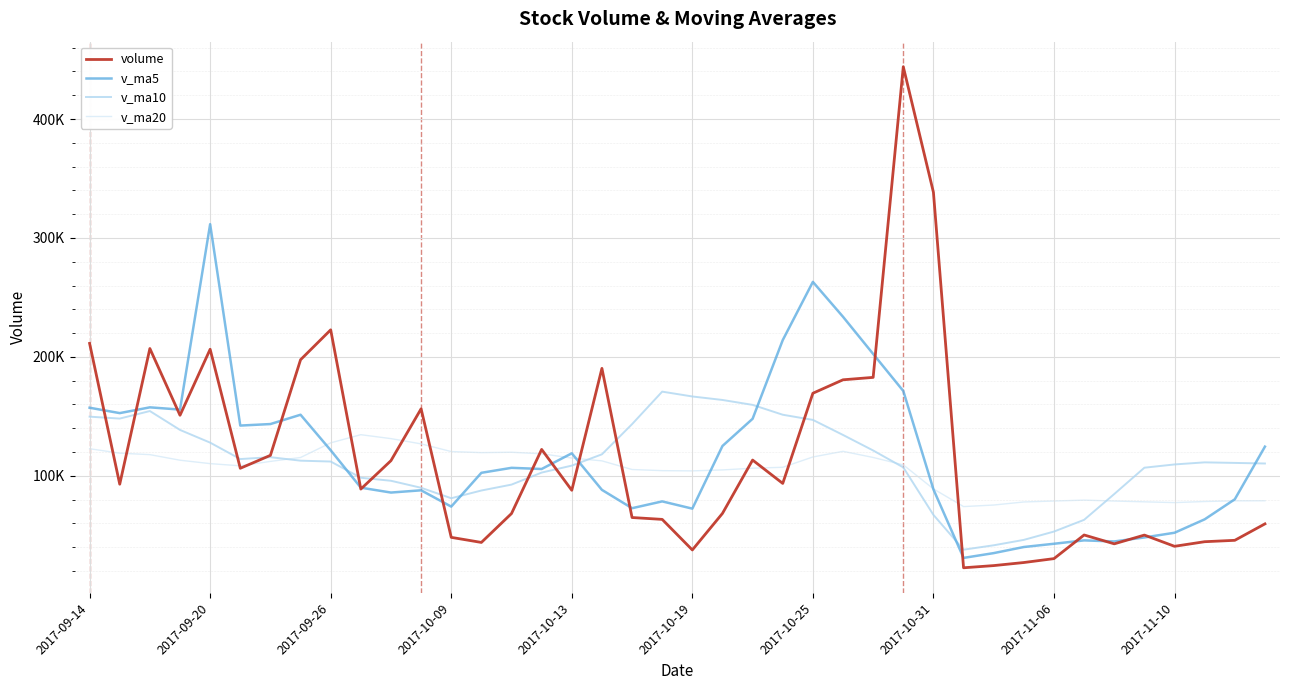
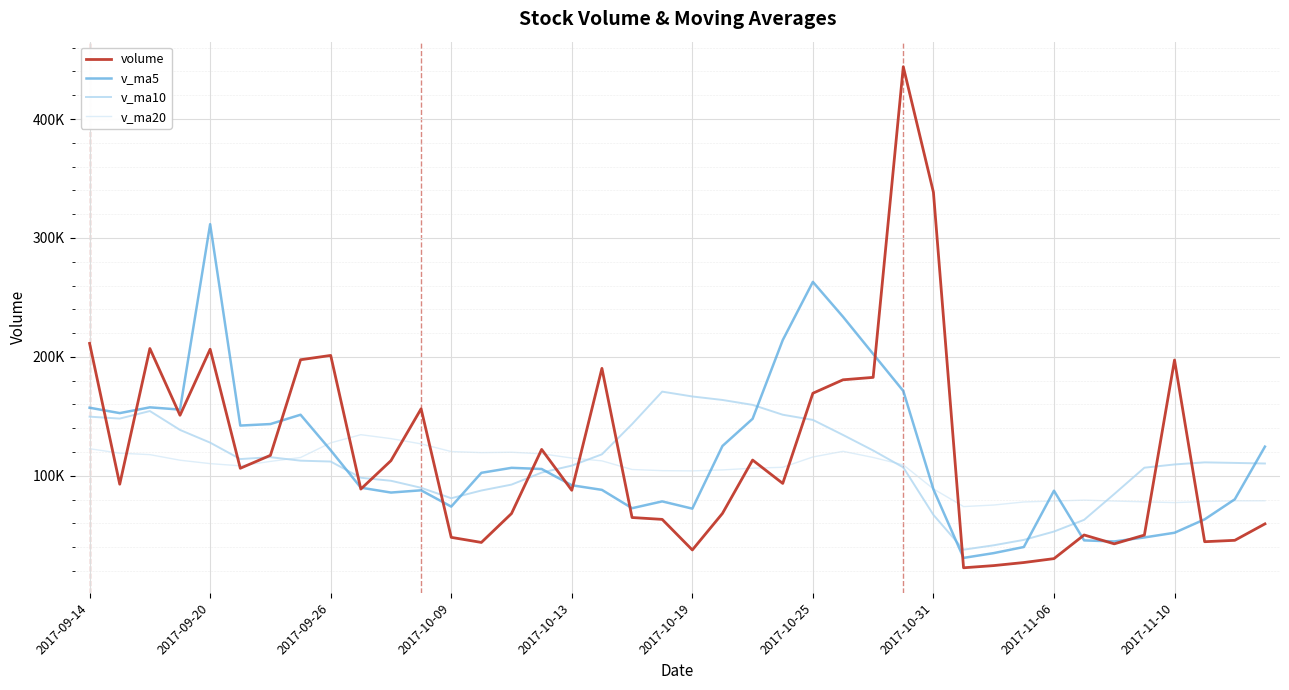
  {
    "volume": {
      "2017-09-14": 211000,
      "2017-09-20": 206000,
-     "2017-09-26": 223000,
+     "2017-09-26": 201000,
      "2017-10-09": 48000,
      "2017-10-13": 88000,
      "2017-10-19": 38000,
      "2017-10-25": 169000,
      "2017-10-31": 338000,
      "2017-11-06": 30000,
-     "2017-11-10": 41000
+     "2017-11-10": 197000
    },
    "v_ma5": {
      "2017-09-14": 157000,
      "2017-09-20": 312000,
      "2017-09-26": 122000,
      "2017-10-09": 74000,
-     "2017-10-13": 119000,
+     "2017-10-13": 92000,
      "2017-10-19": 72000,
      "2017-10-25": 263000,
-     "2017-11-06": 43000,
+     "2017-11-06": 87000,
      "2017-11-10": 52000
    }
  }
